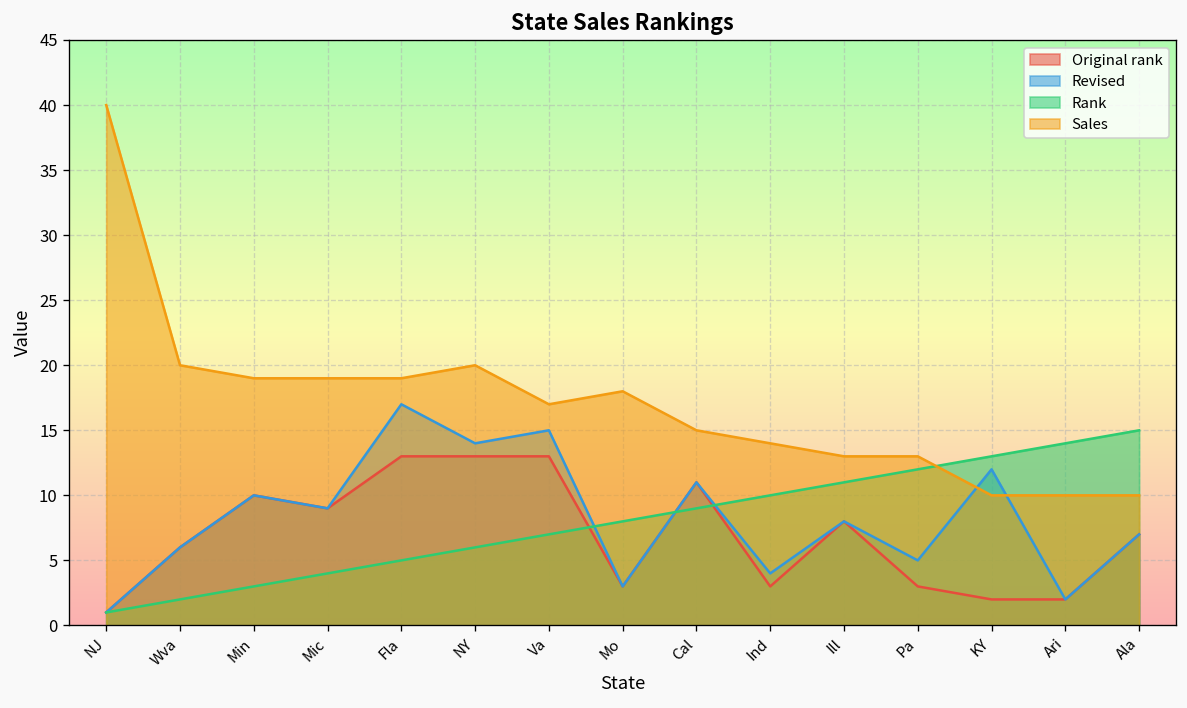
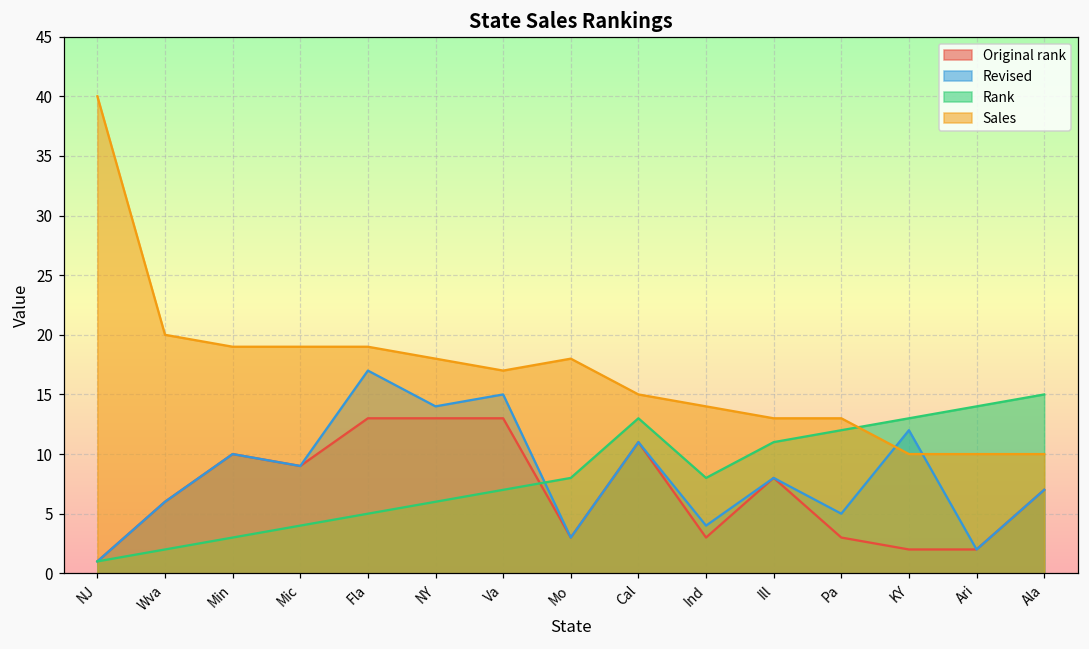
  {
    "Original rank": {
      "Fla": 13,
      "NY": 13,
      "Va": 13,
      "Ind": 3,
      "Pa": 3,
      "KY": 2
    },
    "Revised": {
      "Fla": 17,
      "NY": 14,
      "Va": 15,
      "Ind": 4,
      "Pa": 5,
      "KY": 12
    },
    "Rank": {
      "Wva": 2,
      "Min": 3,
      "Mic": 4,
      "Fla": 5,
      "NY": 6,
      "Va": 7,
      "Mo": 8,
-     "Cal": 9,
-     "Ind": 10,
+     "Cal": 13,
+     "Ind": 8,
      "Ill": 11,
      "Pa": 12,
      "KY": 13,
      "Ari": 14,
      "Ala": 15
    },
    "Sales": {
      "NJ": 40,
      "Wva": 20,
      "Min": 19,
      "Mic": 19,
      "Fla": 19,
-     "NY": 20,
+     "NY": 18,
      "Va": 17,
      "Mo": 18,
      "Cal": 15,
      "Ind": 14,
      "Ill": 13,
      "Pa": 13,
      "KY": 10,
      "Ari": 10,
      "Ala": 10
    }
  }
